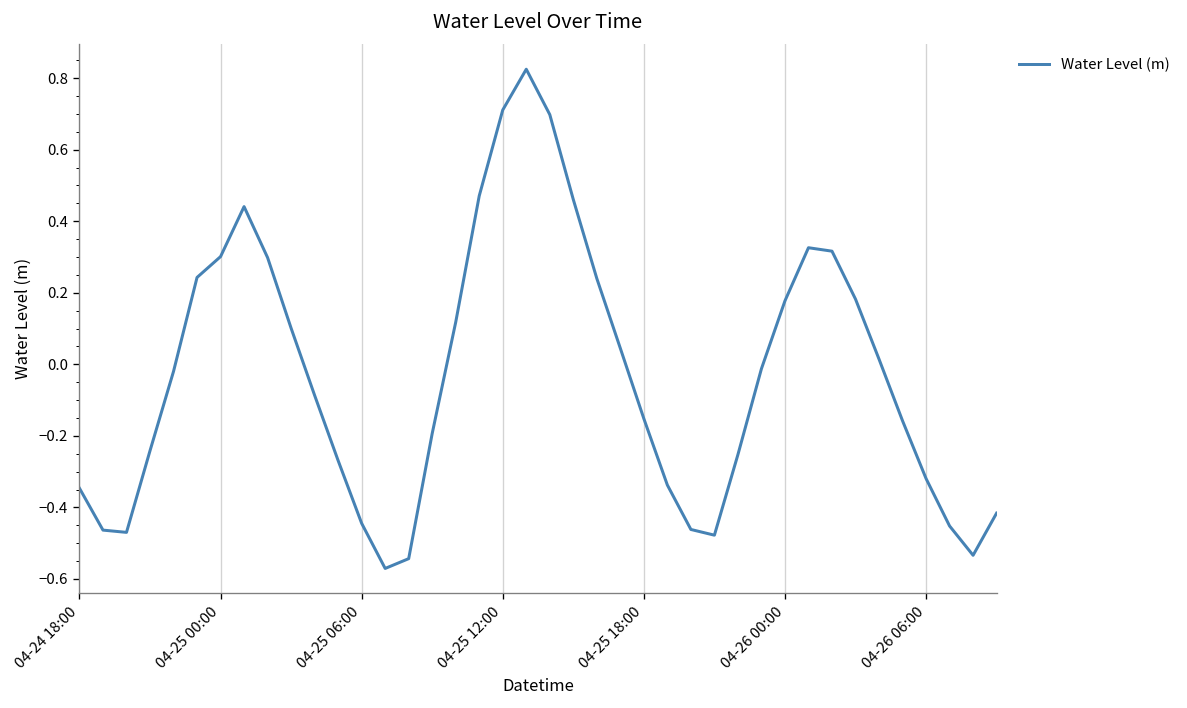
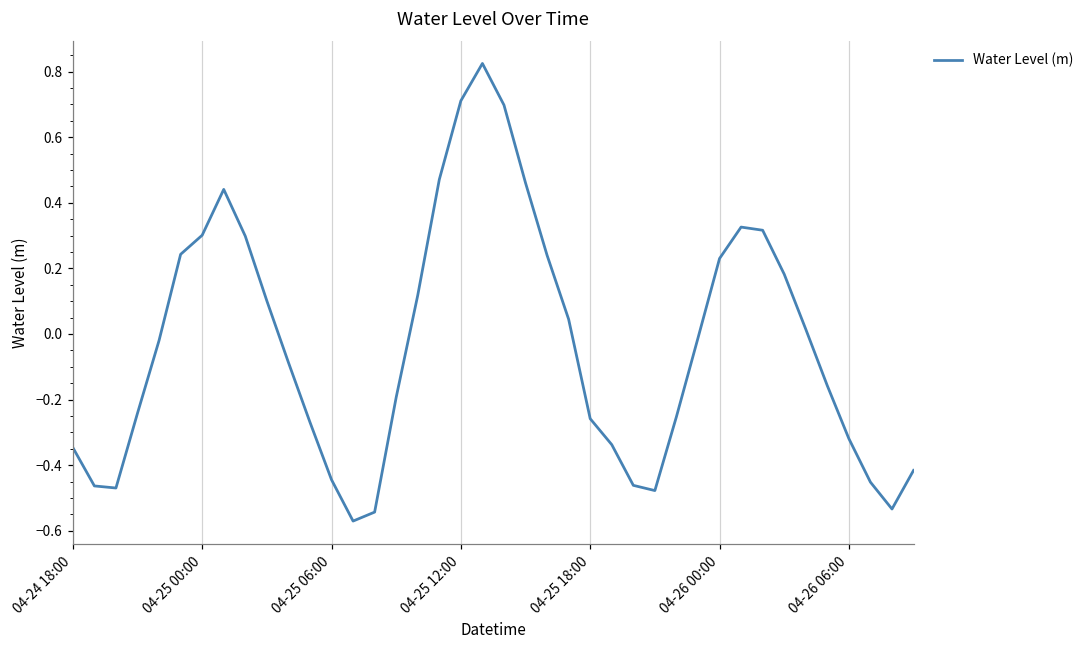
  {
    "04-24 18:00": -0.35,
    "04-25 00:00": 0.30,
    "04-25 06:00": -0.44,
    "04-25 12:00": 0.71,
-   "04-25 18:00": -0.15,
-   "04-26 00:00": 0.18,
+   "04-25 18:00": -0.26,
+   "04-26 00:00": 0.23,
    "04-26 06:00": -0.32
  }
